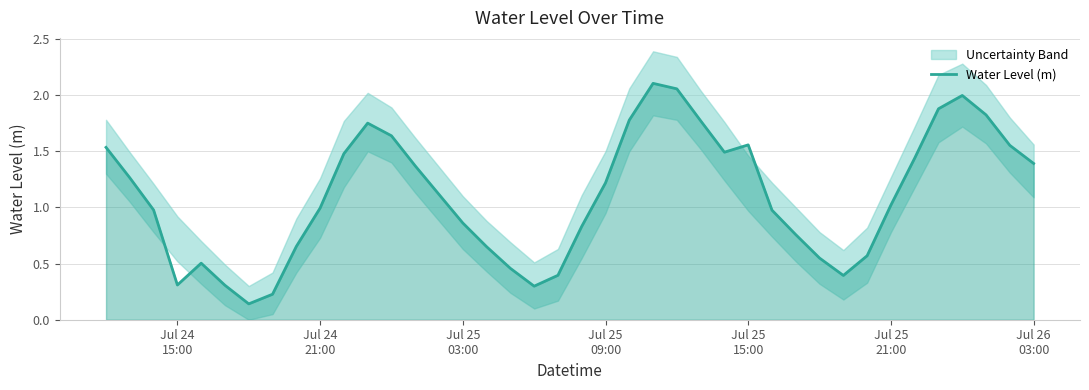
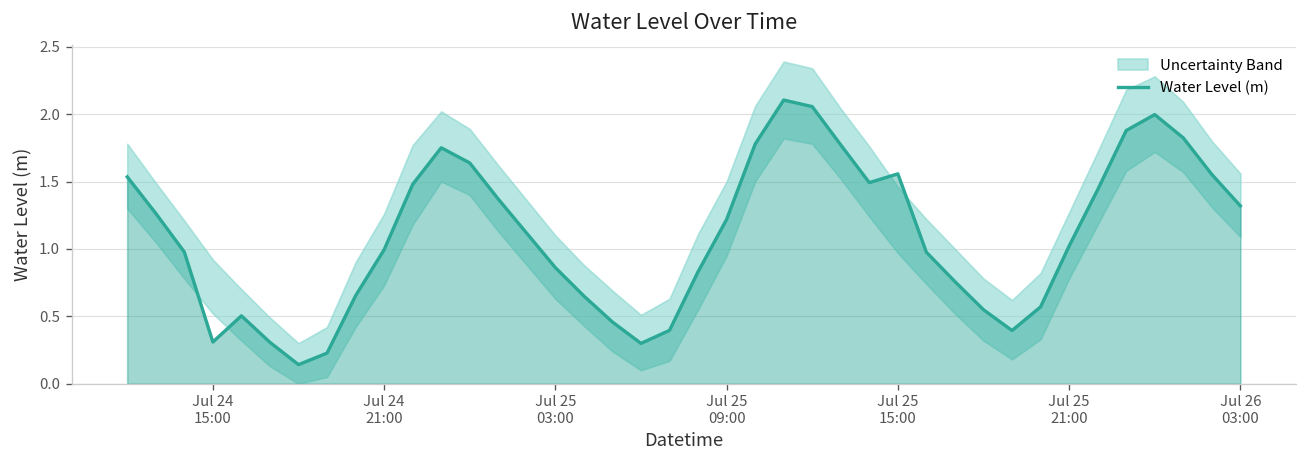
  {
    "Water Level (m)": {
      "Jul 24 15:00": 0.31,
      "Jul 24 21:00": 0.99,
      "Jul 25 03:00": 0.86,
      "Jul 25 09:00": 1.22,
      "Jul 25 21:00": 1.02,
-     "Jul 26 03:00": 1.39
+     "Jul 26 03:00": 1.32
    }
  }
